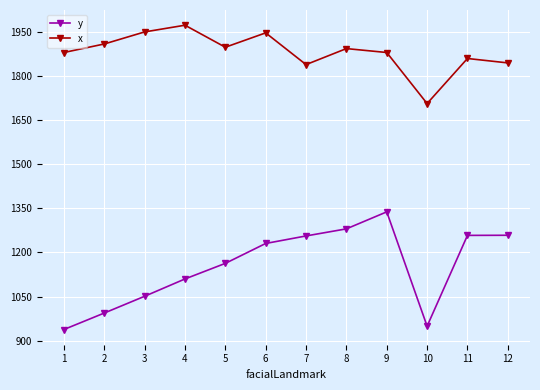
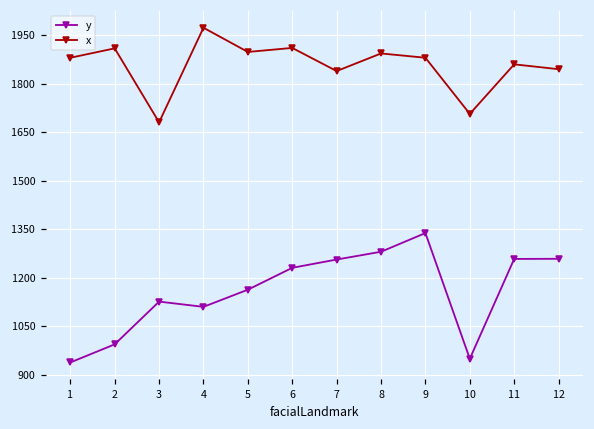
  {
    "y": {
      "1": 940,
      "2": 990,
-     "3": 1050,
+     "3": 1130,
      "4": 1110,
      "5": 1160,
      "6": 1230,
      "7": 1260,
      "8": 1280,
      "9": 1340,
      "10": 950,
      "11": 1260,
      "12": 1260
    },
    "x": {
      "1": 1880,
      "2": 1910,
-     "3": 1950,
+     "3": 1680,
      "4": 1970,
      "5": 1900,
-     "6": 1950,
+     "6": 1910,
      "7": 1840,
      "8": 1890,
      "9": 1880,
      "10": 1710,
      "11": 1860,
      "12": 1840
    }
  }
